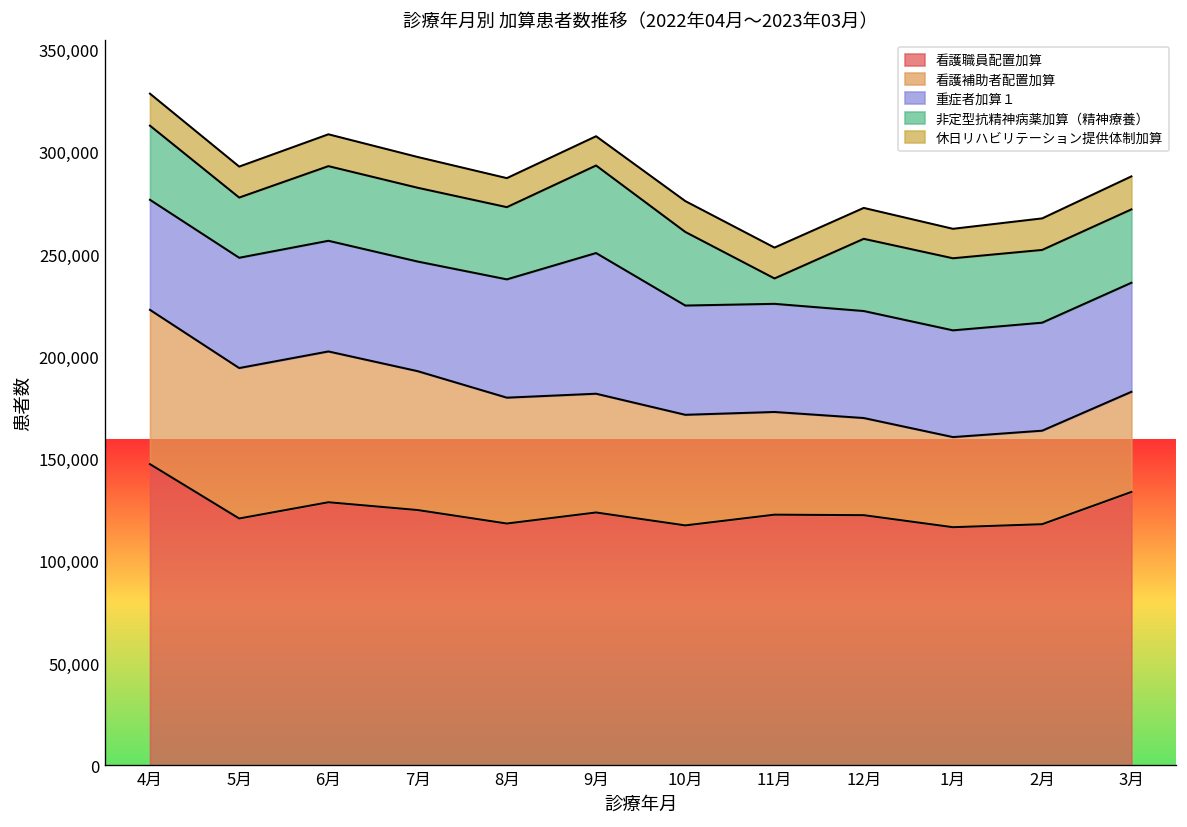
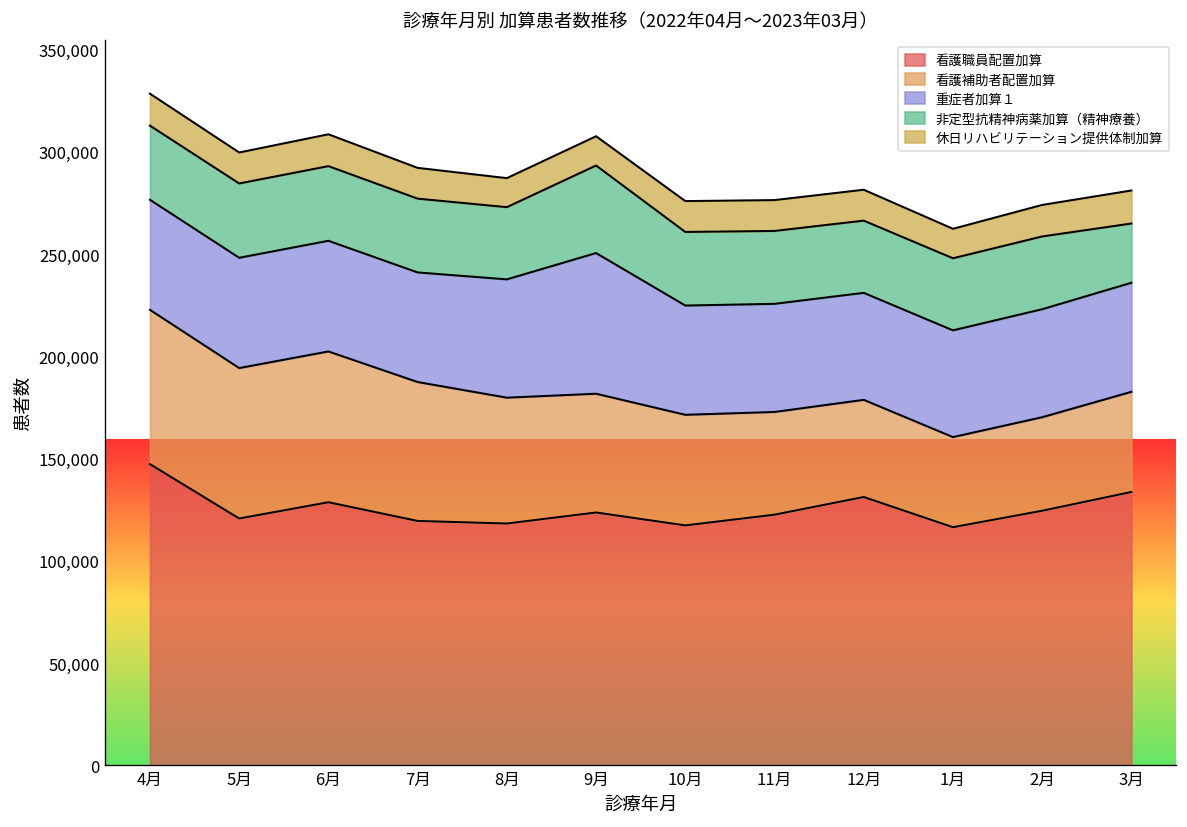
  {
    "看護職員配置加算": {
      "4月": "147,000",
      "5月": "121,000",
      "6月": "129,000",
-     "7月": "125,000",
+     "7月": "119,000",
      "8月": "118,000",
      "9月": "124,000",
      "10月": "117,000",
      "11月": "123,000",
-     "12月": "122,000",
+     "12月": "131,000",
      "1月": "116,000",
-     "2月": "118,000",
+     "2月": "124,000",
      "3月": "134,000"
    },
    "重症者加算１": {
      "4月": "54,000",
      "5月": "54,000",
      "6月": "54,000",
      "7月": "54,000",
      "8月": "58,000",
      "9月": "69,000",
      "10月": "53,000",
      "11月": "53,000",
      "12月": "52,000",
      "1月": "52,000",
      "2月": "53,000",
      "3月": "53,000"
    },
    "非定型抗精神病薬加算（精神療養）": {
      "4月": "36,000",
-     "5月": "29,000",
+     "5月": "36,000",
      "6月": "36,000",
      "7月": "36,000",
      "8月": "35,000",
      "9月": "43,000",
      "10月": "36,000",
-     "11月": "12,000",
+     "11月": "36,000",
      "12月": "35,000",
      "1月": "35,000",
      "2月": "36,000",
-     "3月": "36,000"
+     "3月": "29,000"
    }
  }
